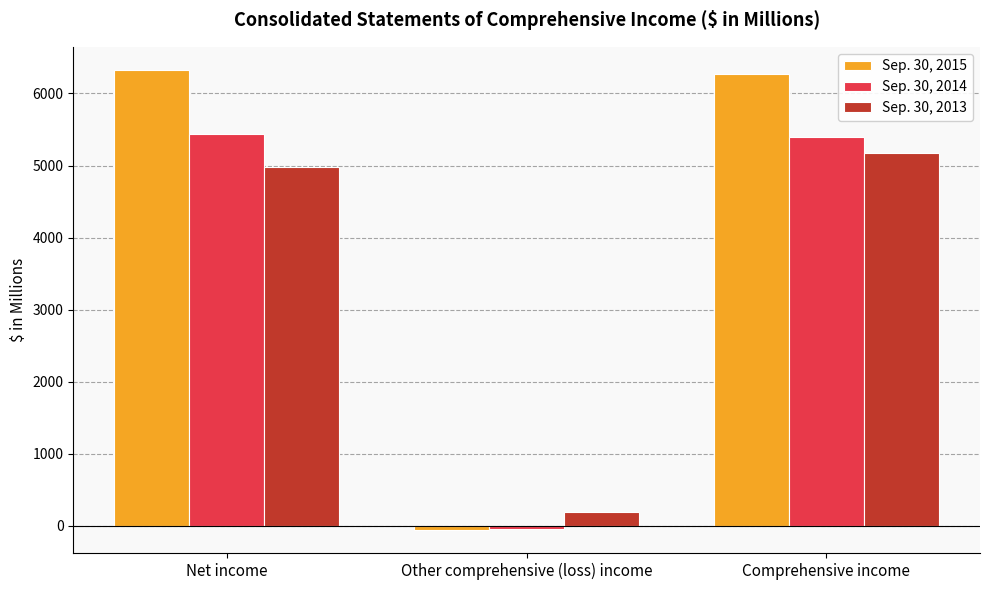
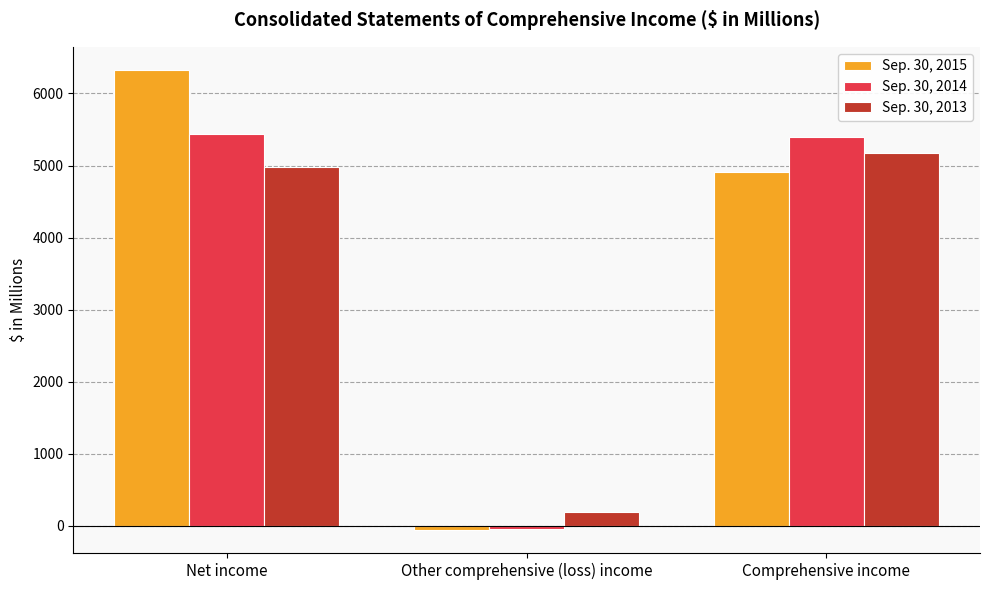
  {
    "Sep. 30, 2015": {
      "Net income": 6300,
      "Other comprehensive (loss) income": -100,
-     "Comprehensive income": 6300
+     "Comprehensive income": 4900
    }
  }
